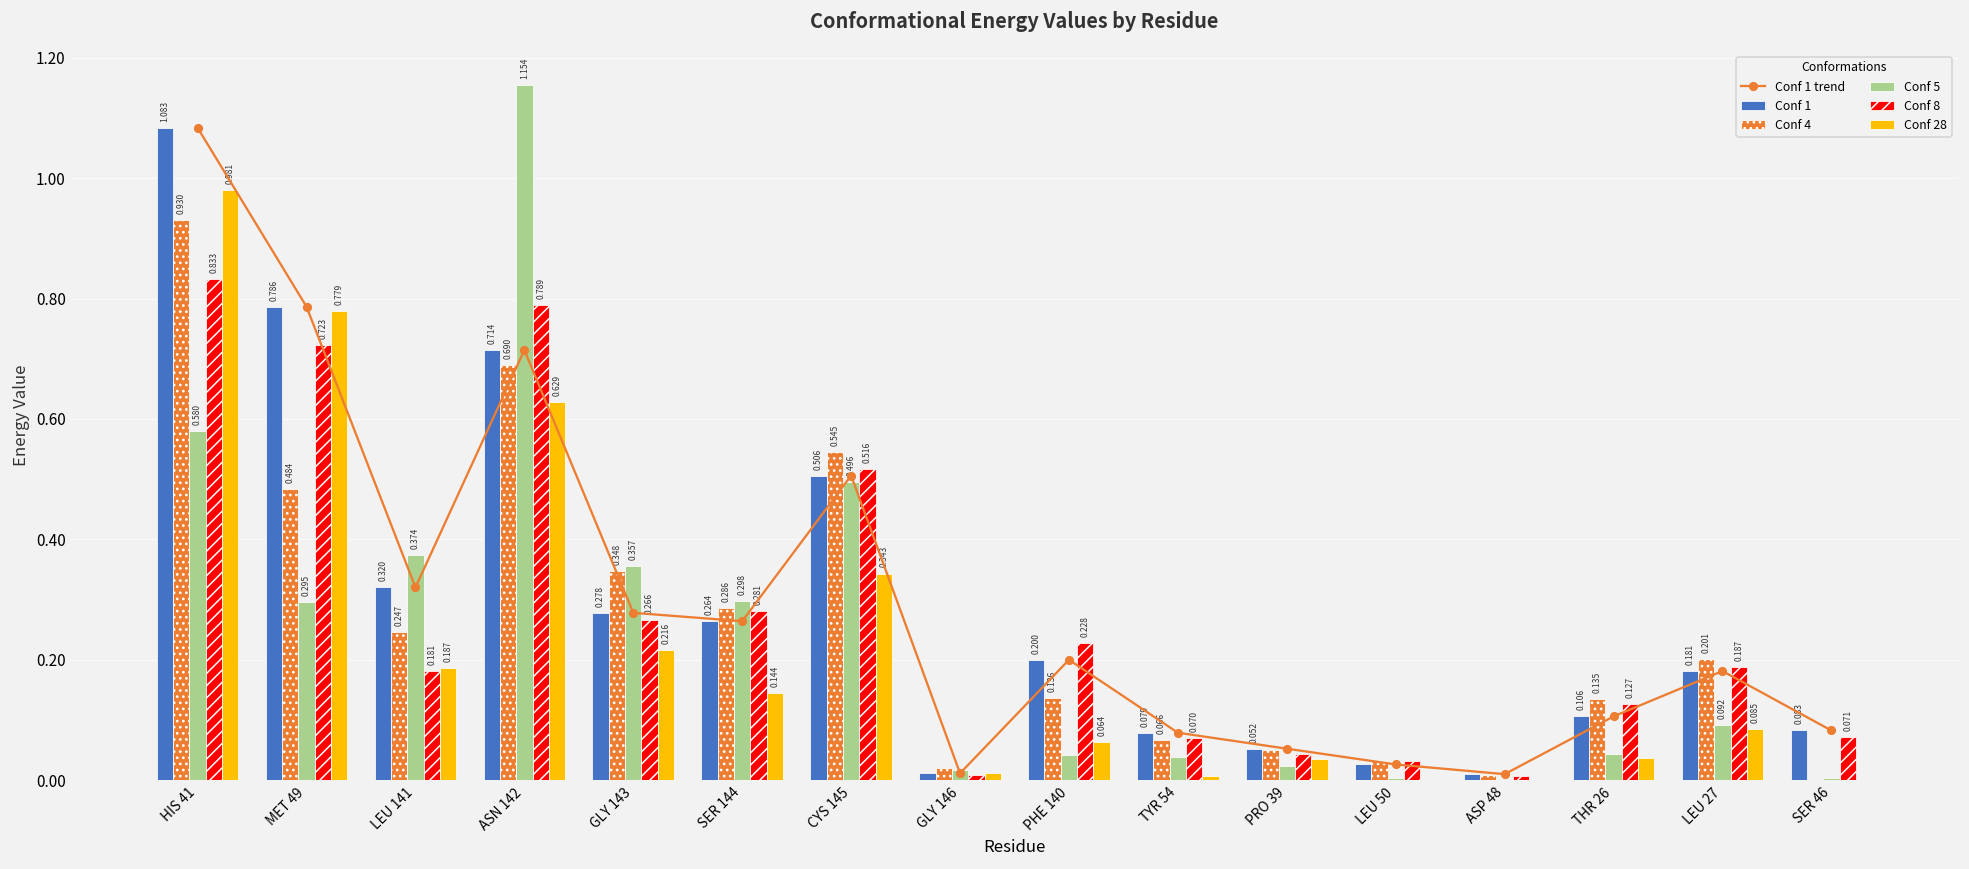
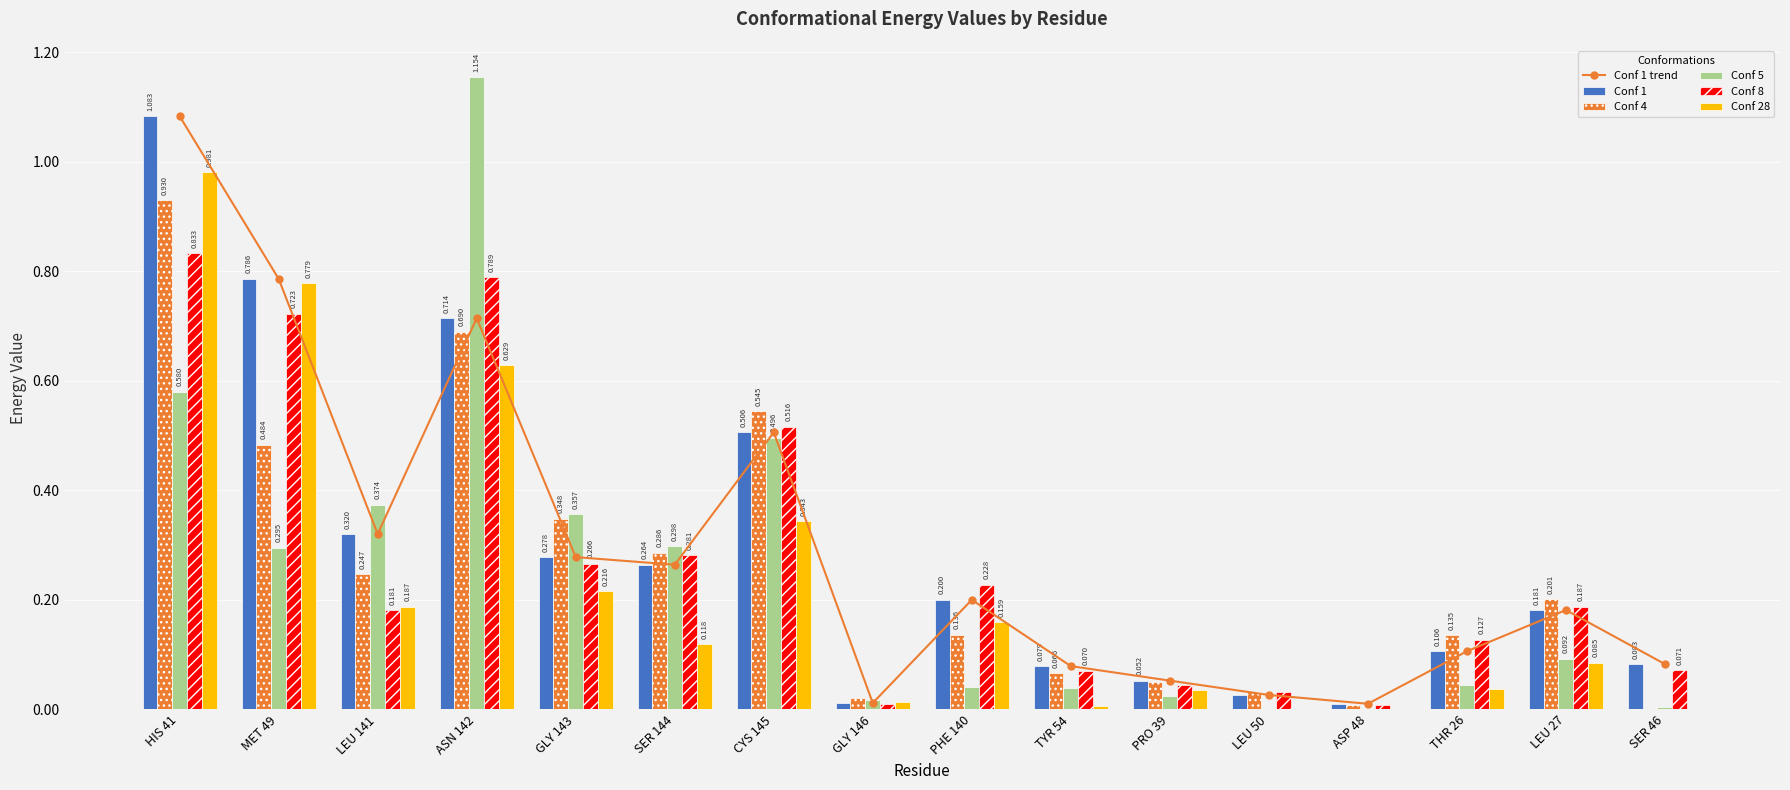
  {
    "Conf 1": {
      "HIS 41": 1.083,
      "MET 49": 0.786,
      "LEU 141": 0.320,
      "ASN 142": 0.714,
      "GLY 143": 0.278,
      "SER 144": 0.264,
      "CYS 145": 0.506,
      "PHE 140": 0.200,
      "TYR 54": 0.079,
      "PRO 39": 0.052,
      "THR 26": 0.106,
      "LEU 27": 0.181,
      "SER 46": 0.083
    },
    "Conf 5": {
      "HIS 41": 0.580,
      "MET 49": 0.295,
      "LEU 141": 0.374,
      "ASN 142": 1.154,
      "GLY 143": 0.357,
      "SER 144": 0.298,
      "LEU 27": 0.092
    },
    "Conf 8": {
      "HIS 41": 0.833,
      "MET 49": 0.723,
      "LEU 141": 0.181,
      "ASN 142": 0.789,
      "GLY 143": 0.266,
      "SER 144": 0.281,
      "CYS 145": 0.516,
      "PHE 140": 0.228,
      "TYR 54": 0.070,
      "THR 26": 0.127,
      "LEU 27": 0.187,
      "SER 46": 0.071
    },
    "Conf 28": {
      "HIS 41": 0.981,
      "MET 49": 0.779,
      "LEU 141": 0.187,
      "ASN 142": 0.629,
      "GLY 143": 0.216,
-     "SER 144": 0.144,
+     "SER 144": 0.118,
      "CYS 145": 0.343,
-     "PHE 140": 0.064,
+     "PHE 140": 0.159,
      "LEU 27": 0.085
    }
  }
